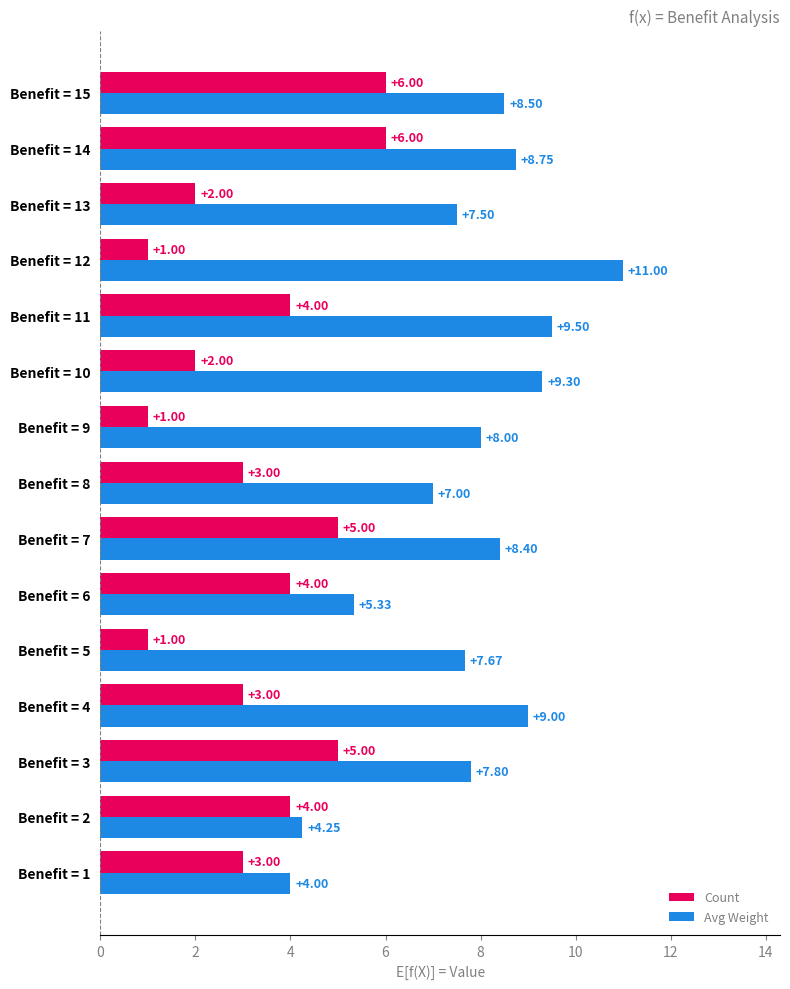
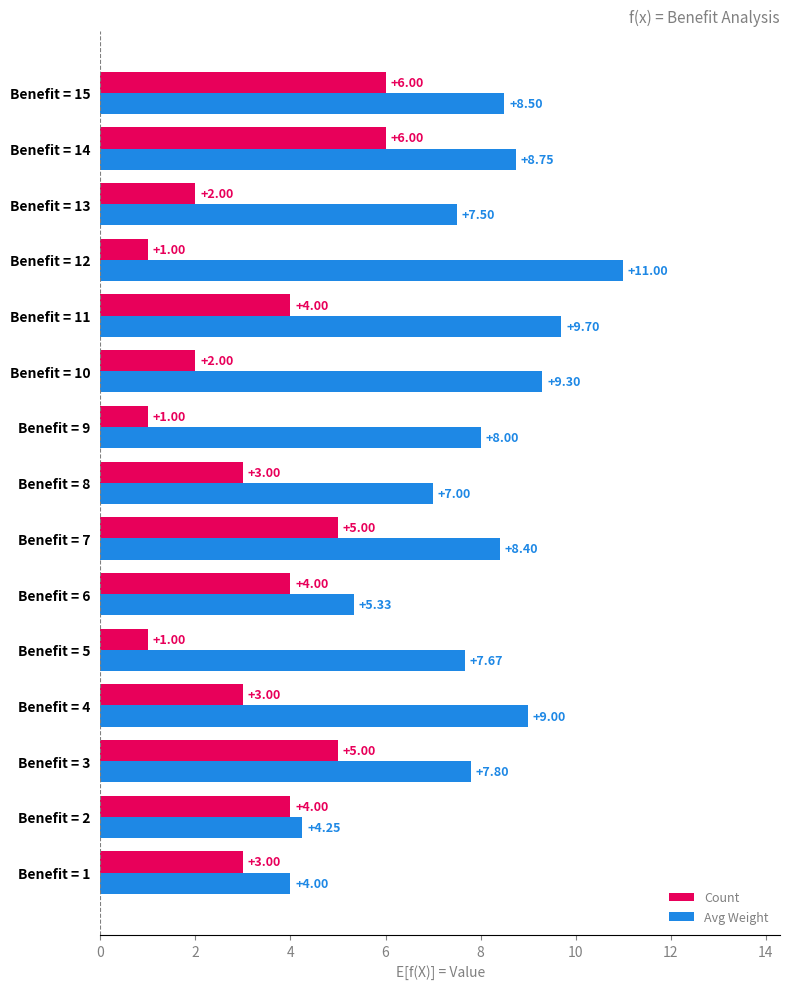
  {
    "Count": {
      "Benefit = 15": "+6.00",
      "Benefit = 14": "+6.00",
      "Benefit = 13": "+2.00",
      "Benefit = 12": "+1.00",
      "Benefit = 11": "+4.00",
      "Benefit = 10": "+2.00",
      "Benefit = 9": "+1.00",
      "Benefit = 8": "+3.00",
      "Benefit = 7": "+5.00",
      "Benefit = 6": "+4.00",
      "Benefit = 5": "+1.00",
      "Benefit = 4": "+3.00",
      "Benefit = 3": "+5.00",
      "Benefit = 2": "+4.00",
      "Benefit = 1": "+3.00"
    },
    "Avg Weight": {
      "Benefit = 15": "+8.50",
      "Benefit = 14": "+8.75",
      "Benefit = 13": "+7.50",
      "Benefit = 12": "+11.00",
-     "Benefit = 11": "+9.50",
+     "Benefit = 11": "+9.70",
      "Benefit = 10": "+9.30",
      "Benefit = 9": "+8.00",
      "Benefit = 8": "+7.00",
      "Benefit = 7": "+8.40",
      "Benefit = 6": "+5.33",
      "Benefit = 5": "+7.67",
      "Benefit = 4": "+9.00",
      "Benefit = 3": "+7.80",
      "Benefit = 2": "+4.25",
      "Benefit = 1": "+4.00"
    }
  }
